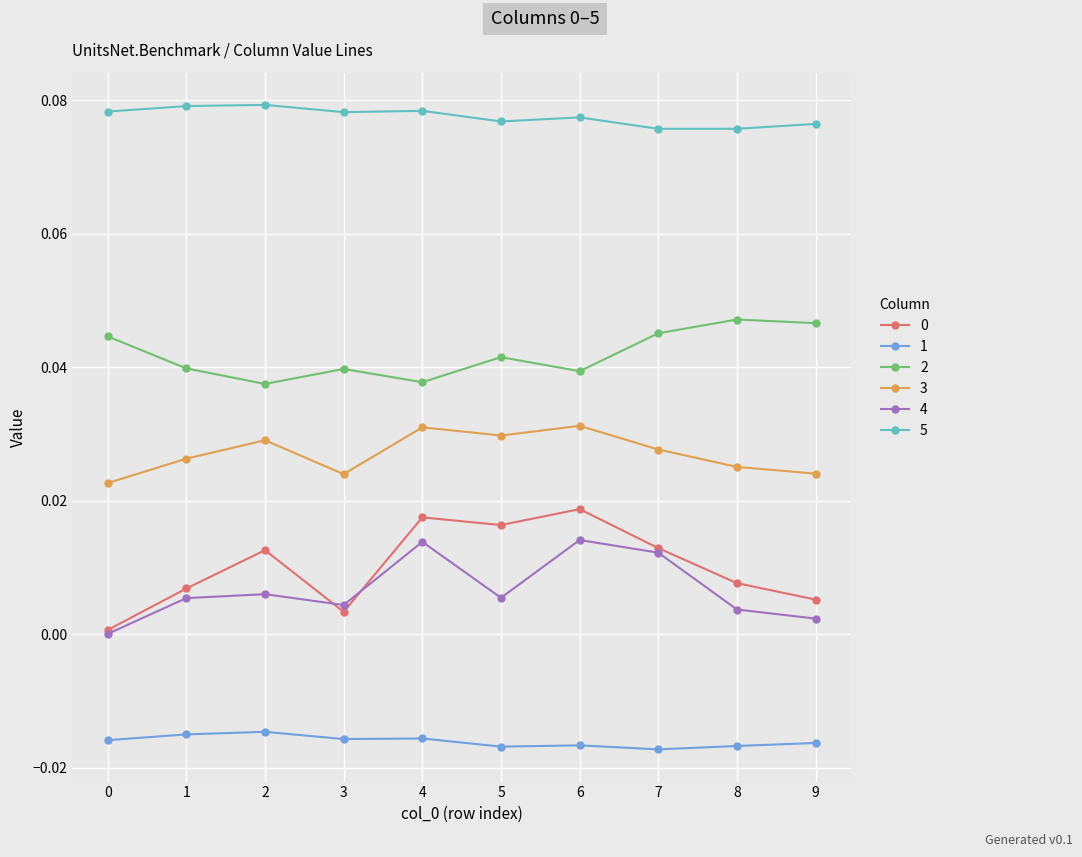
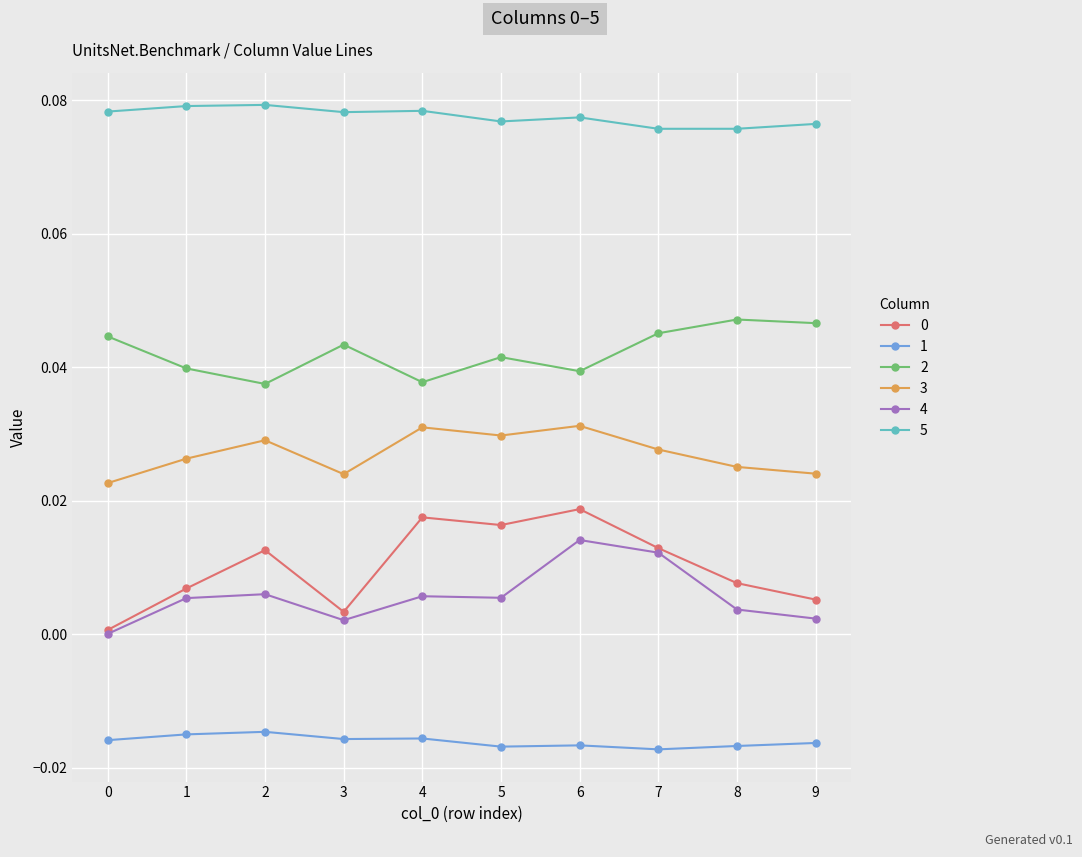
  {
    "2": {
      "0": 0.045,
      "1": 0.040,
      "2": 0.037,
-     "3": 0.040,
+     "3": 0.043,
      "4": 0.038,
      "5": 0.042,
      "6": 0.039,
      "7": 0.045,
      "8": 0.047,
      "9": 0.047
    },
    "4": {
      "0": 0.000,
      "1": 0.005,
      "2": 0.006,
-     "3": 0.004,
-     "4": 0.014,
+     "3": 0.002,
+     "4": 0.006,
      "5": 0.005,
      "6": 0.014,
      "7": 0.012,
      "8": 0.004,
      "9": 0.002
    }
  }
